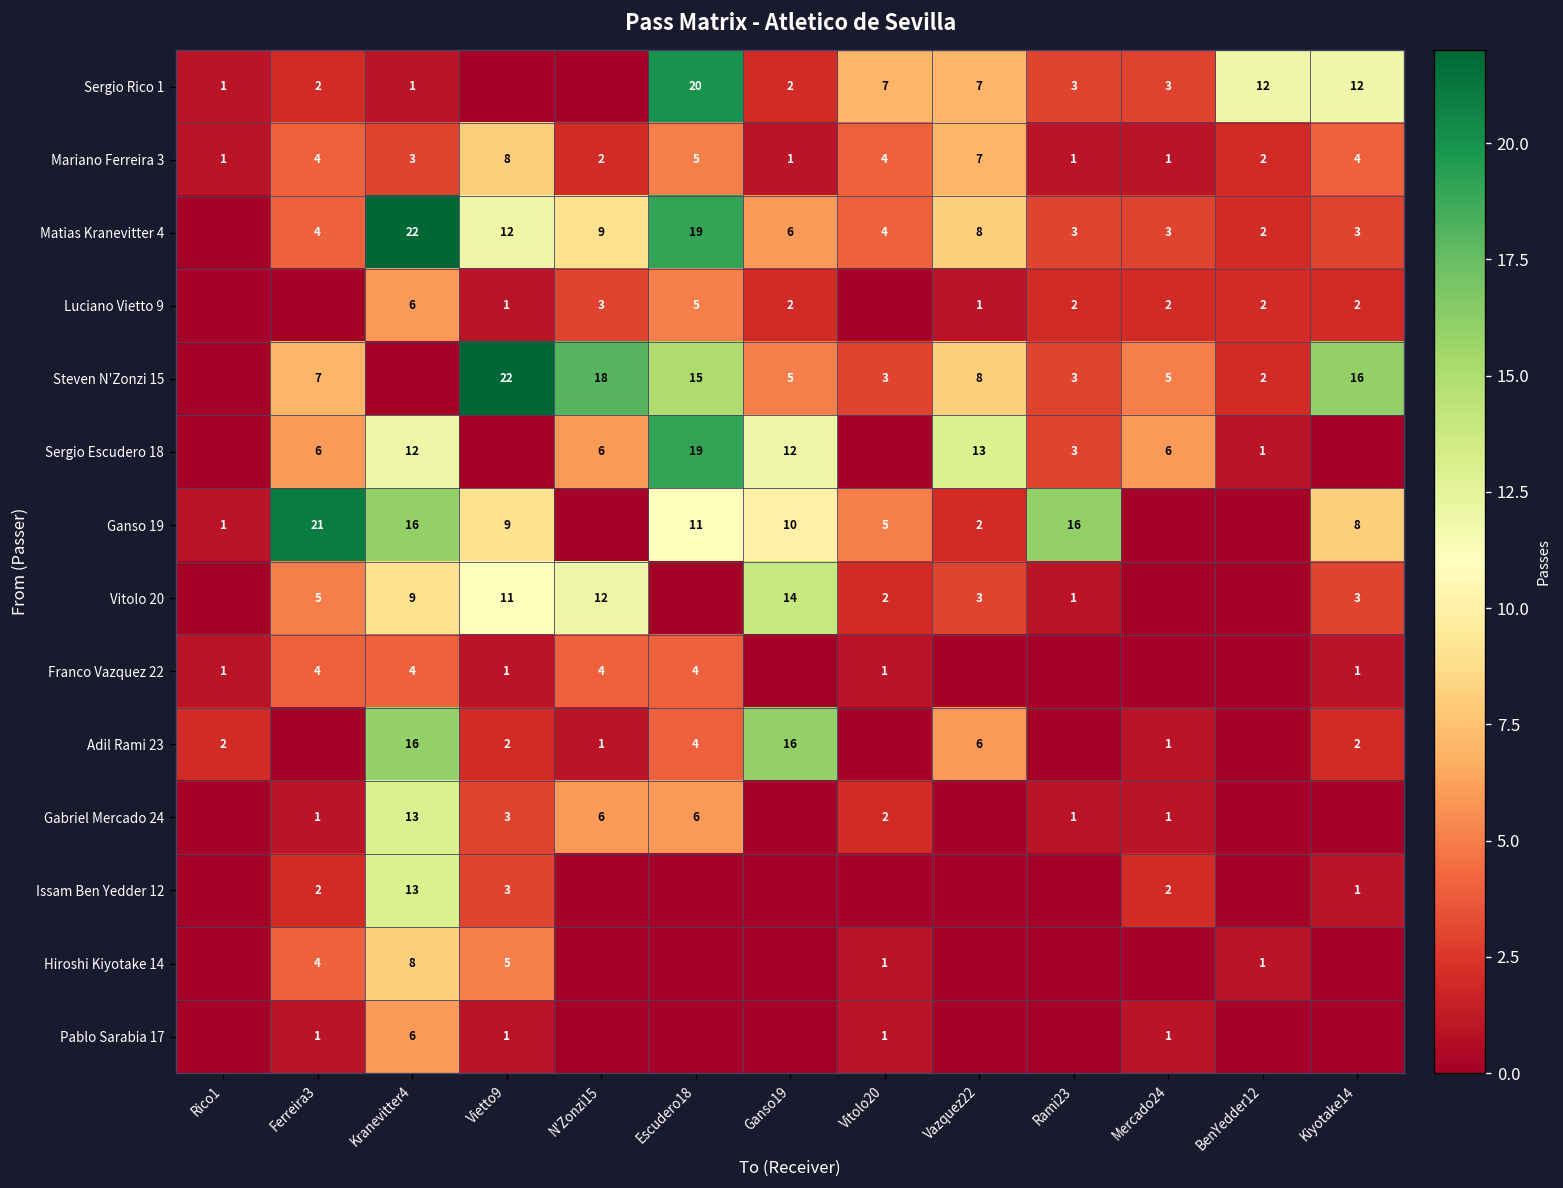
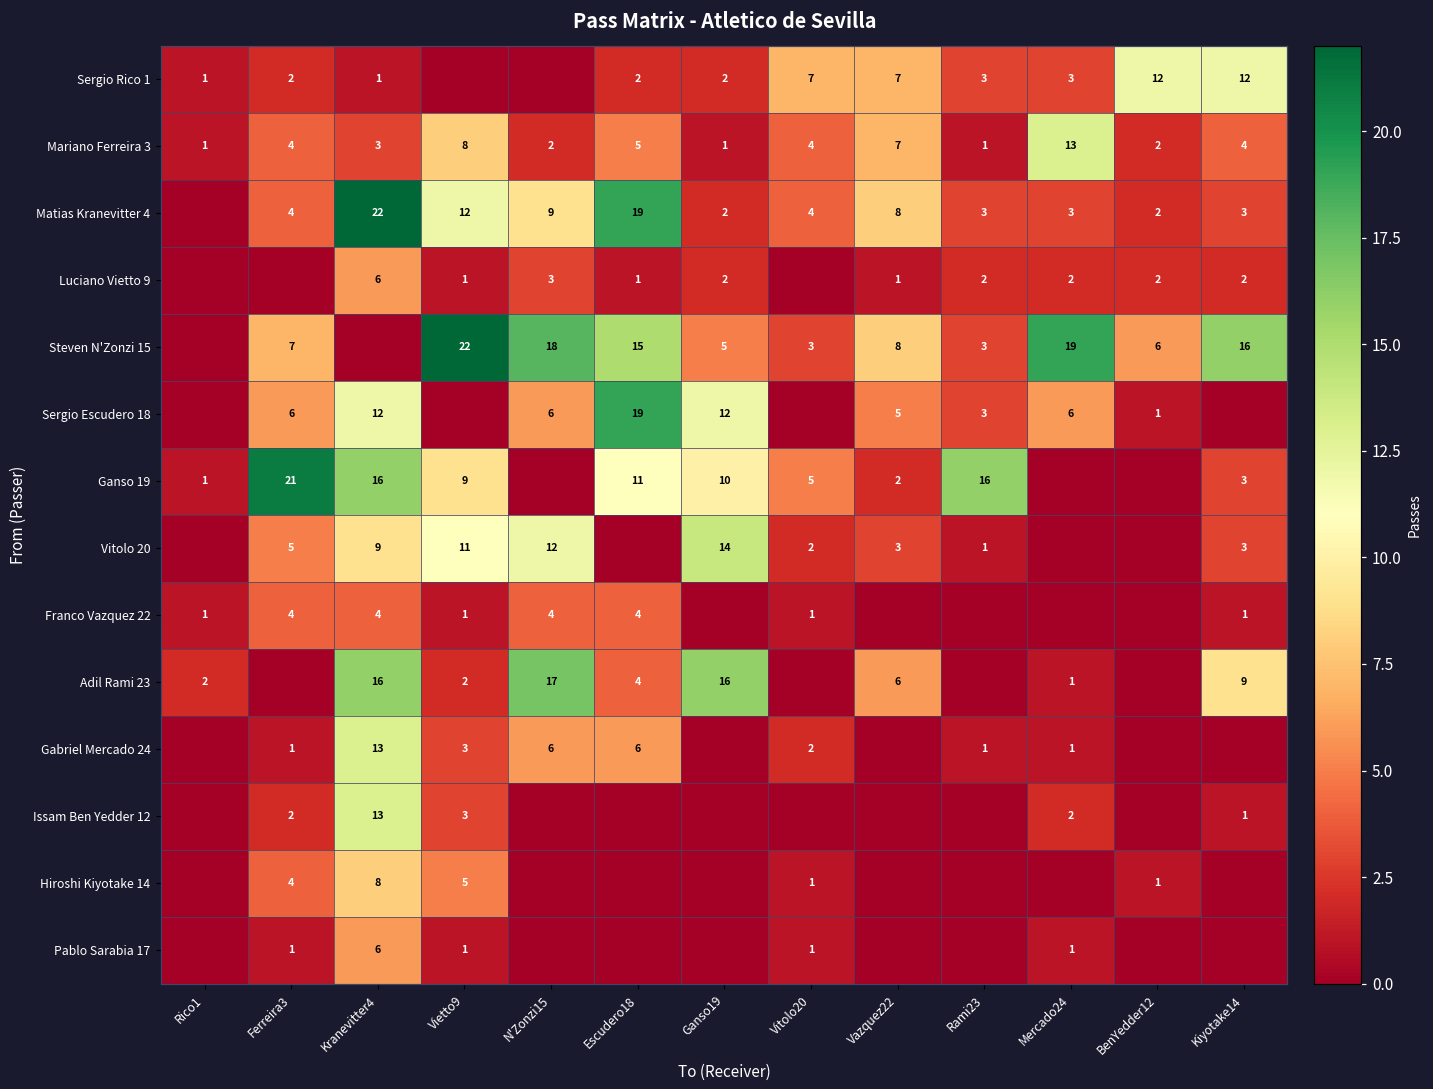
  {
    "Sergio Rico 1": {
      "Rico1": 1,
      "Ferreira3": 2,
      "Kranevitter4": 1,
-     "Escudero18": 20,
+     "Escudero18": 2,
      "Ganso19": 2,
      "Vitolo20": 7,
      "Vazquez22": 7,
      "Rami23": 3,
      "Mercado24": 3,
      "BenYedder12": 12,
      "Kiyotake14": 12
    },
    "Mariano Ferreira 3": {
      "Rico1": 1,
      "Ferreira3": 4,
      "Kranevitter4": 3,
      "Vietto9": 8,
      "N'Zonzi15": 2,
      "Escudero18": 5,
      "Ganso19": 1,
      "Vitolo20": 4,
      "Vazquez22": 7,
      "Rami23": 1,
-     "Mercado24": 1,
+     "Mercado24": 13,
      "BenYedder12": 2,
      "Kiyotake14": 4
    },
    "Matias Kranevitter 4": {
      "Ferreira3": 4,
      "Kranevitter4": 22,
      "Vietto9": 12,
      "N'Zonzi15": 9,
      "Escudero18": 19,
-     "Ganso19": 6,
+     "Ganso19": 2,
      "Vitolo20": 4,
      "Vazquez22": 8,
      "Rami23": 3,
      "Mercado24": 3,
      "BenYedder12": 2,
      "Kiyotake14": 3
    },
    "Luciano Vietto 9": {
      "Kranevitter4": 6,
      "Vietto9": 1,
      "N'Zonzi15": 3,
-     "Escudero18": 5,
+     "Escudero18": 1,
      "Ganso19": 2,
      "Vazquez22": 1,
      "Rami23": 2,
      "Mercado24": 2,
      "BenYedder12": 2,
      "Kiyotake14": 2
    },
    "Steven N'Zonzi 15": {
      "Ferreira3": 7,
      "Vietto9": 22,
      "N'Zonzi15": 18,
      "Escudero18": 15,
      "Ganso19": 5,
      "Vitolo20": 3,
      "Vazquez22": 8,
      "Rami23": 3,
-     "Mercado24": 5,
-     "BenYedder12": 2,
+     "Mercado24": 19,
+     "BenYedder12": 6,
      "Kiyotake14": 16
    },
    "Sergio Escudero 18": {
      "Ferreira3": 6,
      "Kranevitter4": 12,
      "N'Zonzi15": 6,
      "Escudero18": 19,
      "Ganso19": 12,
-     "Vazquez22": 13,
+     "Vazquez22": 5,
      "Rami23": 3,
      "Mercado24": 6,
      "BenYedder12": 1
    },
    "Ganso 19": {
      "Rico1": 1,
      "Ferreira3": 21,
      "Kranevitter4": 16,
      "Vietto9": 9,
      "Escudero18": 11,
      "Ganso19": 10,
      "Vitolo20": 5,
      "Vazquez22": 2,
      "Rami23": 16,
-     "Kiyotake14": 8
+     "Kiyotake14": 3
    },
    "Vitolo 20": {
      "Ferreira3": 5,
      "Kranevitter4": 9,
      "Vietto9": 11,
      "N'Zonzi15": 12,
      "Ganso19": 14,
      "Vitolo20": 2,
      "Vazquez22": 3,
      "Rami23": 1,
      "Kiyotake14": 3
    },
    "Franco Vazquez 22": {
      "Rico1": 1,
      "Ferreira3": 4,
      "Kranevitter4": 4,
      "Vietto9": 1,
      "N'Zonzi15": 4,
      "Escudero18": 4,
      "Vitolo20": 1,
      "Kiyotake14": 1
    },
    "Adil Rami 23": {
      "Rico1": 2,
      "Kranevitter4": 16,
      "Vietto9": 2,
-     "N'Zonzi15": 1,
+     "N'Zonzi15": 17,
      "Escudero18": 4,
      "Ganso19": 16,
      "Vazquez22": 6,
      "Mercado24": 1,
-     "Kiyotake14": 2
+     "Kiyotake14": 9
    },
    "Gabriel Mercado 24": {
      "Ferreira3": 1,
      "Kranevitter4": 13,
      "Vietto9": 3,
      "N'Zonzi15": 6,
      "Escudero18": 6,
      "Vitolo20": 2,
      "Rami23": 1,
      "Mercado24": 1
    },
    "Issam Ben Yedder 12": {
      "Ferreira3": 2,
      "Kranevitter4": 13,
      "Vietto9": 3,
      "Mercado24": 2,
      "Kiyotake14": 1
    },
    "Hiroshi Kiyotake 14": {
      "Ferreira3": 4,
      "Kranevitter4": 8,
      "Vietto9": 5,
      "Vitolo20": 1,
      "BenYedder12": 1
    },
    "Pablo Sarabia 17": {
      "Ferreira3": 1,
      "Kranevitter4": 6,
      "Vietto9": 1,
      "Vitolo20": 1,
      "Mercado24": 1
    }
  }
